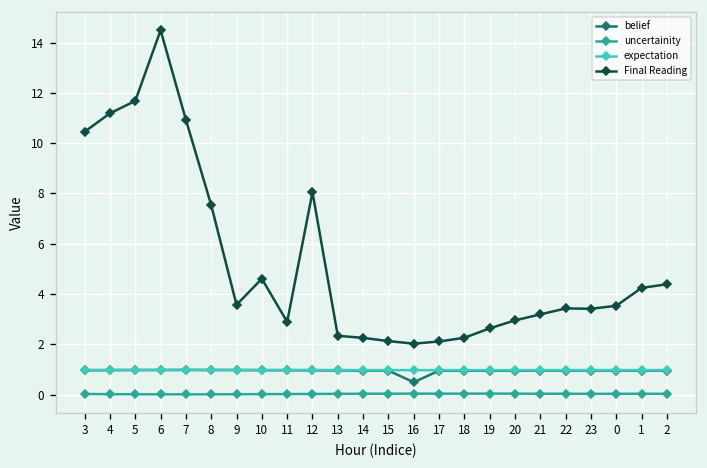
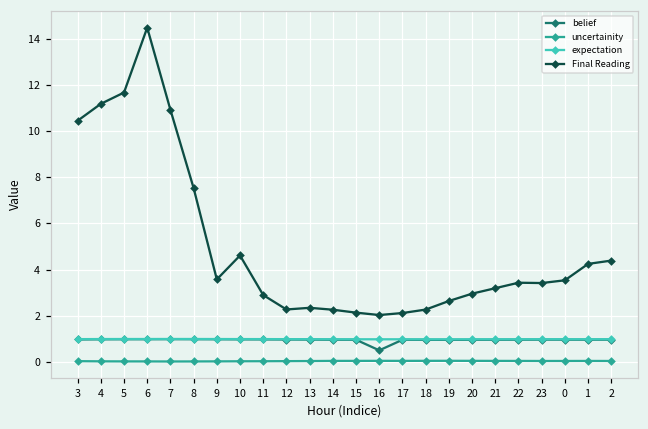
  {
    "belief": {
      "16": 0.5
    },
    "Final Reading": {
      "3": 10.5,
      "4": 11.2,
      "5": 11.7,
      "6": 14.5,
      "7": 10.9,
      "8": 7.5,
      "9": 3.6,
      "10": 4.6,
      "11": 2.9,
-     "12": 8.1,
+     "12": 2.3,
      "13": 2.3,
      "14": 2.3,
      "15": 2.1,
      "16": 2.0,
      "17": 2.1,
      "18": 2.3,
      "19": 2.6,
      "20": 3.0,
      "21": 3.2,
      "22": 3.4,
      "23": 3.4,
      "0": 3.5,
      "1": 4.2,
      "2": 4.4
    }
  }
